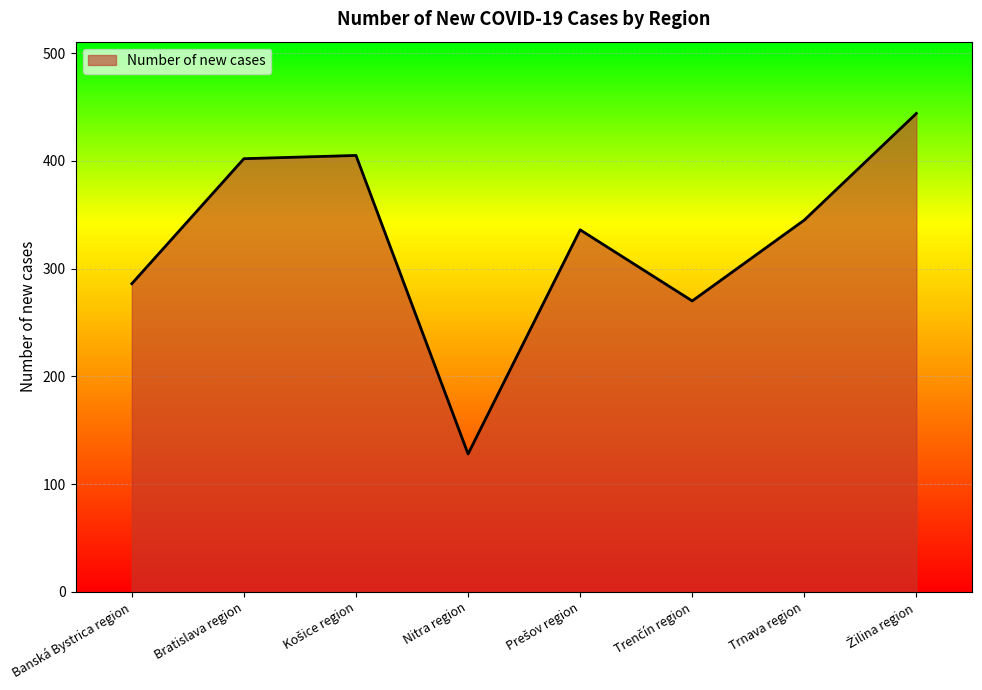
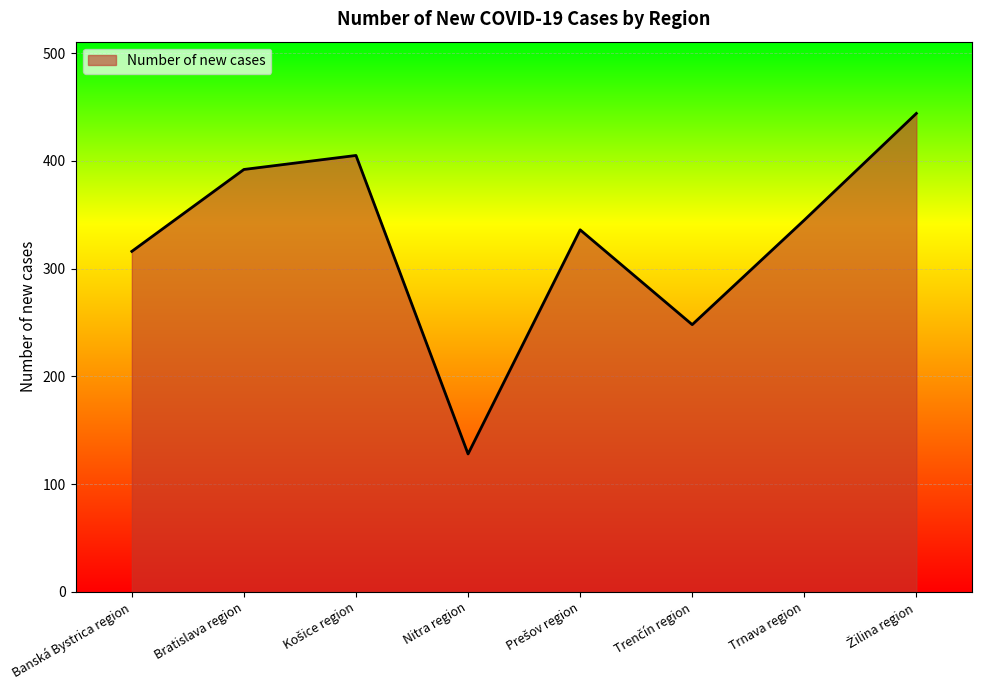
  {
-   "Banská Bystrica region": 286,
-   "Bratislava region": 402,
+   "Banská Bystrica region": 316,
+   "Bratislava region": 392,
    "Košice region": 405,
    "Nitra region": 128,
    "Prešov region": 336,
-   "Trenčín region": 270,
+   "Trenčín region": 248,
    "Trnava region": 345,
    "Žilina region": 444
  }
